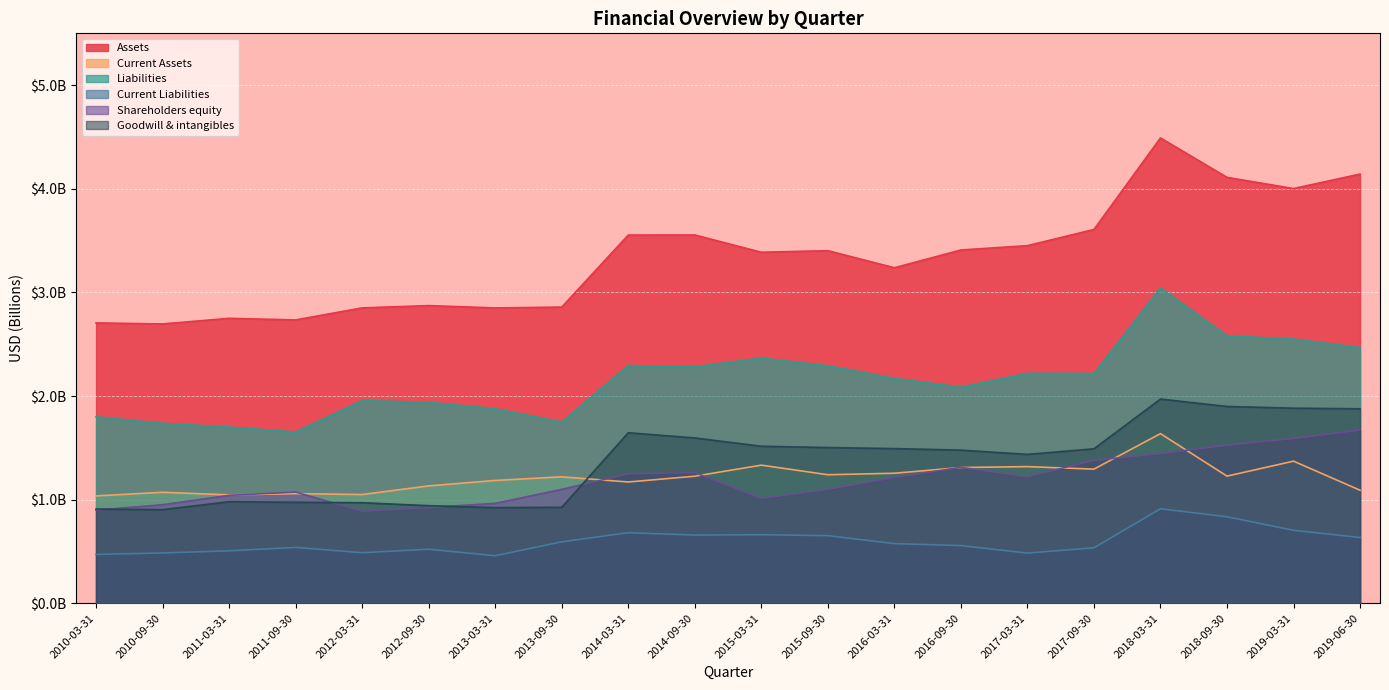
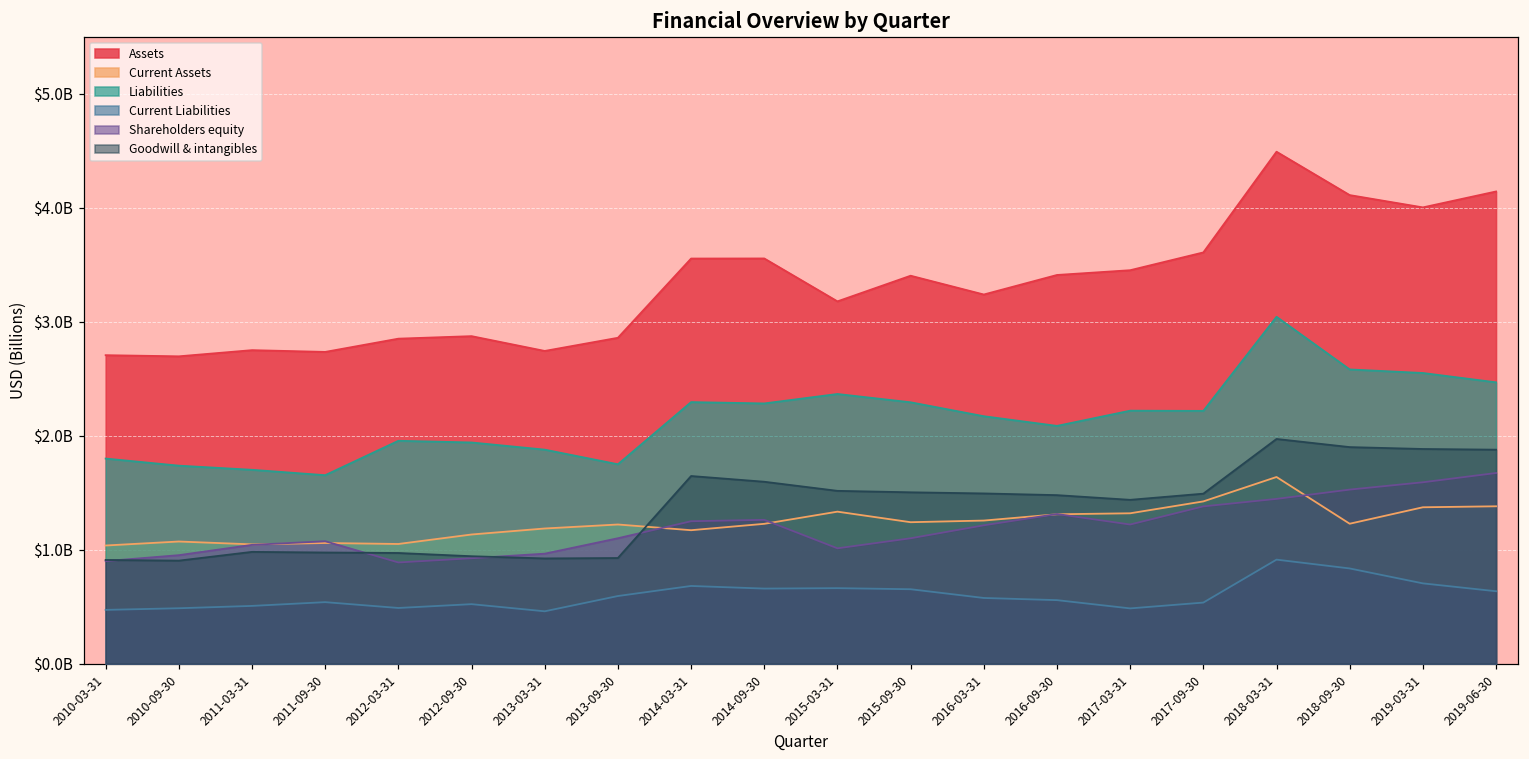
  {
    "Assets": {
      "2010-03-31": "$2710000000",
      "2010-09-30": "$2700000000",
      "2011-03-31": "$2750000000",
      "2011-09-30": "$2730000000",
      "2012-03-31": "$2850000000",
      "2012-09-30": "$2870000000",
-     "2013-03-31": "$2850000000",
+     "2013-03-31": "$2740000000",
      "2013-09-30": "$2860000000",
      "2014-03-31": "$3550000000",
      "2014-09-30": "$3550000000",
-     "2015-03-31": "$3390000000",
+     "2015-03-31": "$3180000000",
      "2015-09-30": "$3400000000",
      "2016-03-31": "$3240000000",
      "2016-09-30": "$3410000000",
      "2017-03-31": "$3450000000",
      "2017-09-30": "$3610000000",
      "2018-03-31": "$4490000000",
      "2018-09-30": "$4110000000",
      "2019-03-31": "$4000000000",
      "2019-06-30": "$4140000000"
    },
    "Current Assets": {
      "2010-03-31": "$1040000000",
      "2010-09-30": "$1070000000",
      "2012-03-31": "$1050000000",
      "2012-09-30": "$1130000000",
      "2013-03-31": "$1190000000",
      "2013-09-30": "$1220000000",
      "2014-03-31": "$1170000000",
      "2014-09-30": "$1230000000",
      "2015-03-31": "$1330000000",
      "2015-09-30": "$1240000000",
      "2016-03-31": "$1250000000",
      "2017-03-31": "$1320000000",
-     "2017-09-30": "$1290000000",
+     "2017-09-30": "$1420000000",
      "2018-03-31": "$1640000000",
      "2018-09-30": "$1230000000",
      "2019-03-31": "$1370000000",
-     "2019-06-30": "$1090000000"
+     "2019-06-30": "$1380000000"
    }
  }
